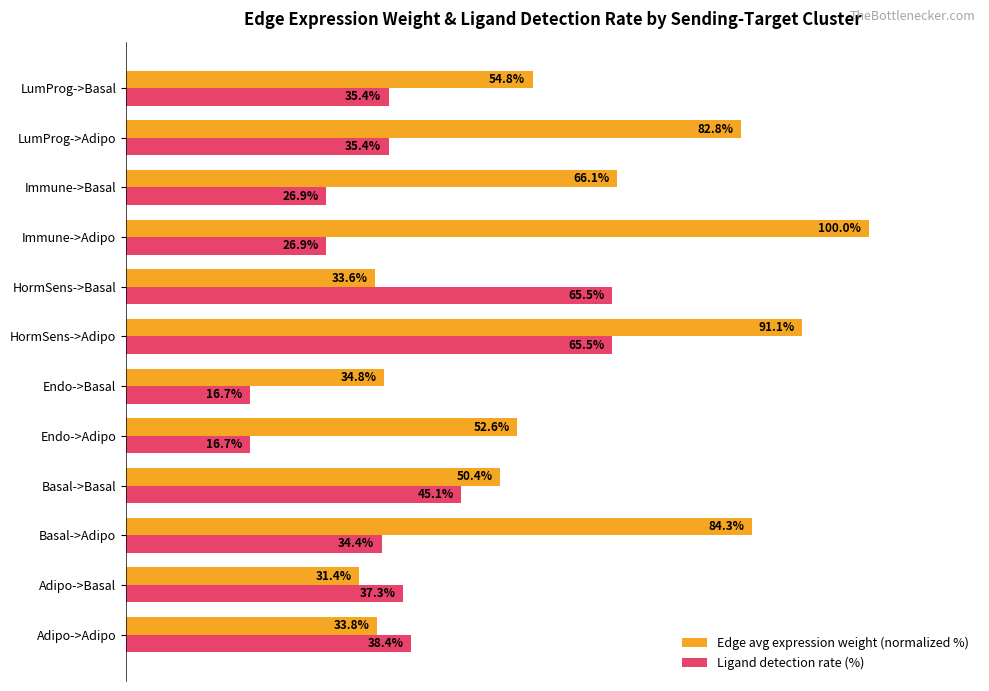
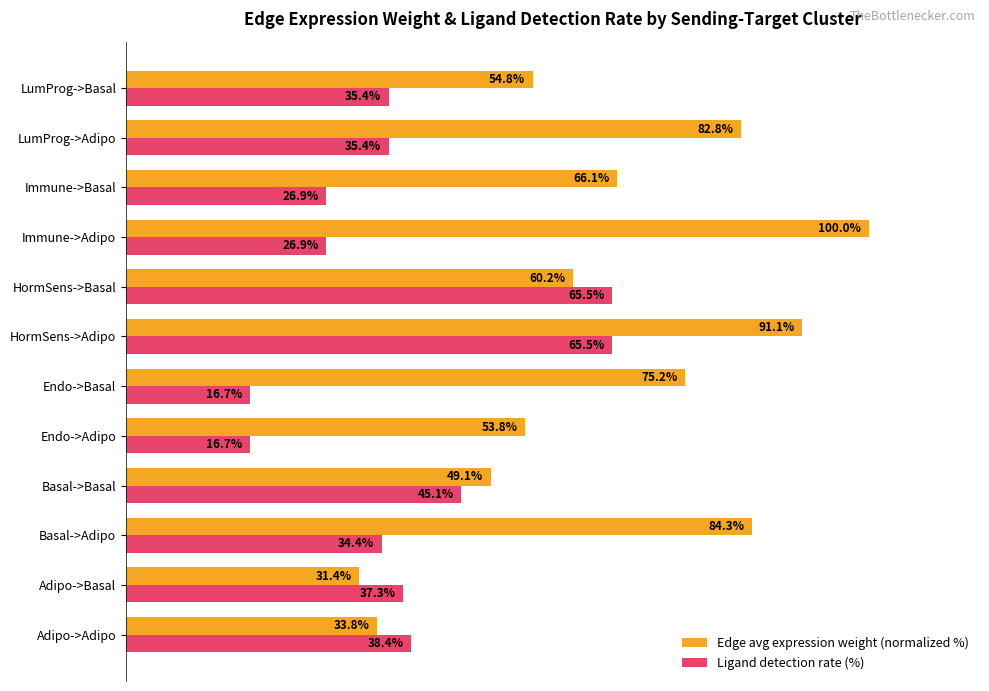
  {
    "Edge avg expression weight (normalized %)": {
      "LumProg->Basal": "54.8%",
      "LumProg->Adipo": "82.8%",
      "Immune->Basal": "66.1%",
      "Immune->Adipo": "100.0%",
-     "HormSens->Basal": "33.6%",
+     "HormSens->Basal": "60.2%",
      "HormSens->Adipo": "91.1%",
-     "Endo->Basal": "34.8%",
-     "Endo->Adipo": "52.6%",
-     "Basal->Basal": "50.4%",
+     "Endo->Basal": "75.2%",
+     "Endo->Adipo": "53.8%",
+     "Basal->Basal": "49.1%",
      "Basal->Adipo": "84.3%",
      "Adipo->Basal": "31.4%",
      "Adipo->Adipo": "33.8%"
    },
    "Ligand detection rate (%)": {
      "LumProg->Basal": "35.4%",
      "LumProg->Adipo": "35.4%",
      "Immune->Basal": "26.9%",
      "Immune->Adipo": "26.9%",
      "HormSens->Basal": "65.5%",
      "HormSens->Adipo": "65.5%",
      "Endo->Basal": "16.7%",
      "Endo->Adipo": "16.7%",
      "Basal->Basal": "45.1%",
      "Basal->Adipo": "34.4%",
      "Adipo->Basal": "37.3%",
      "Adipo->Adipo": "38.4%"
    }
  }
